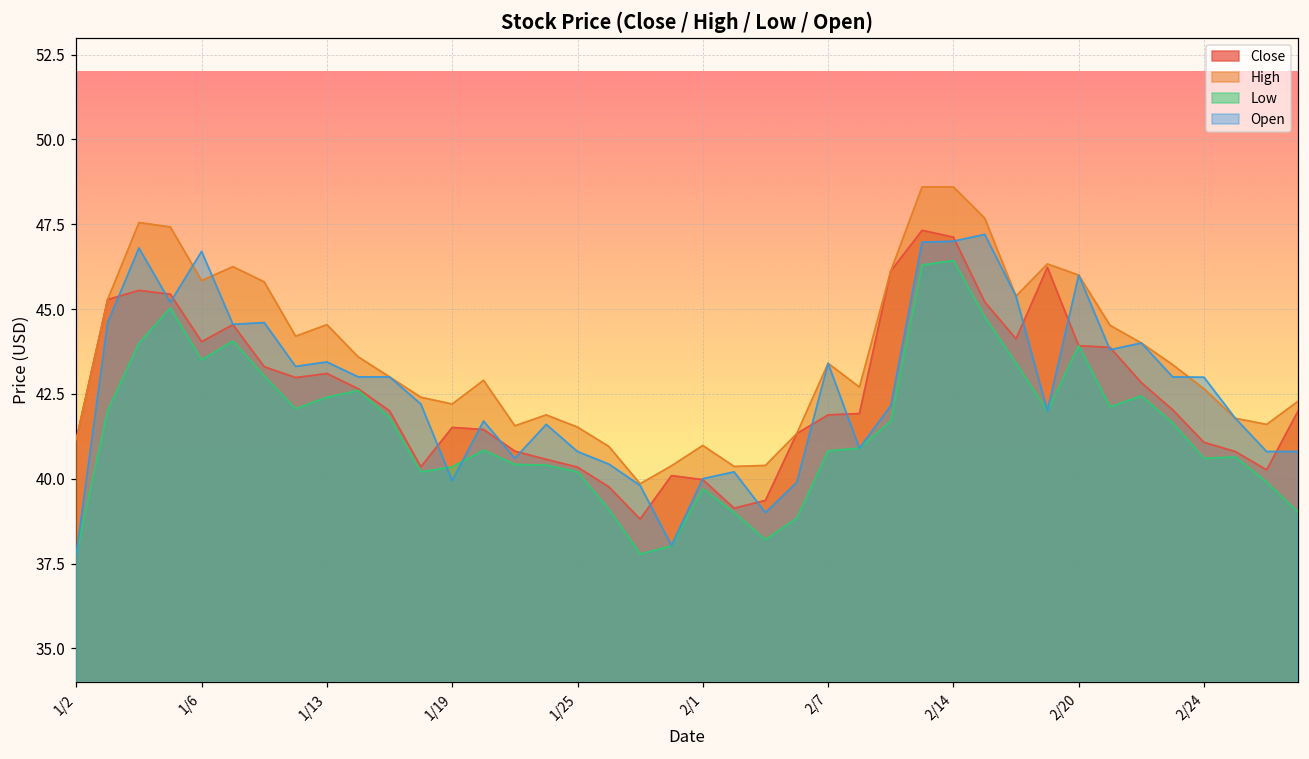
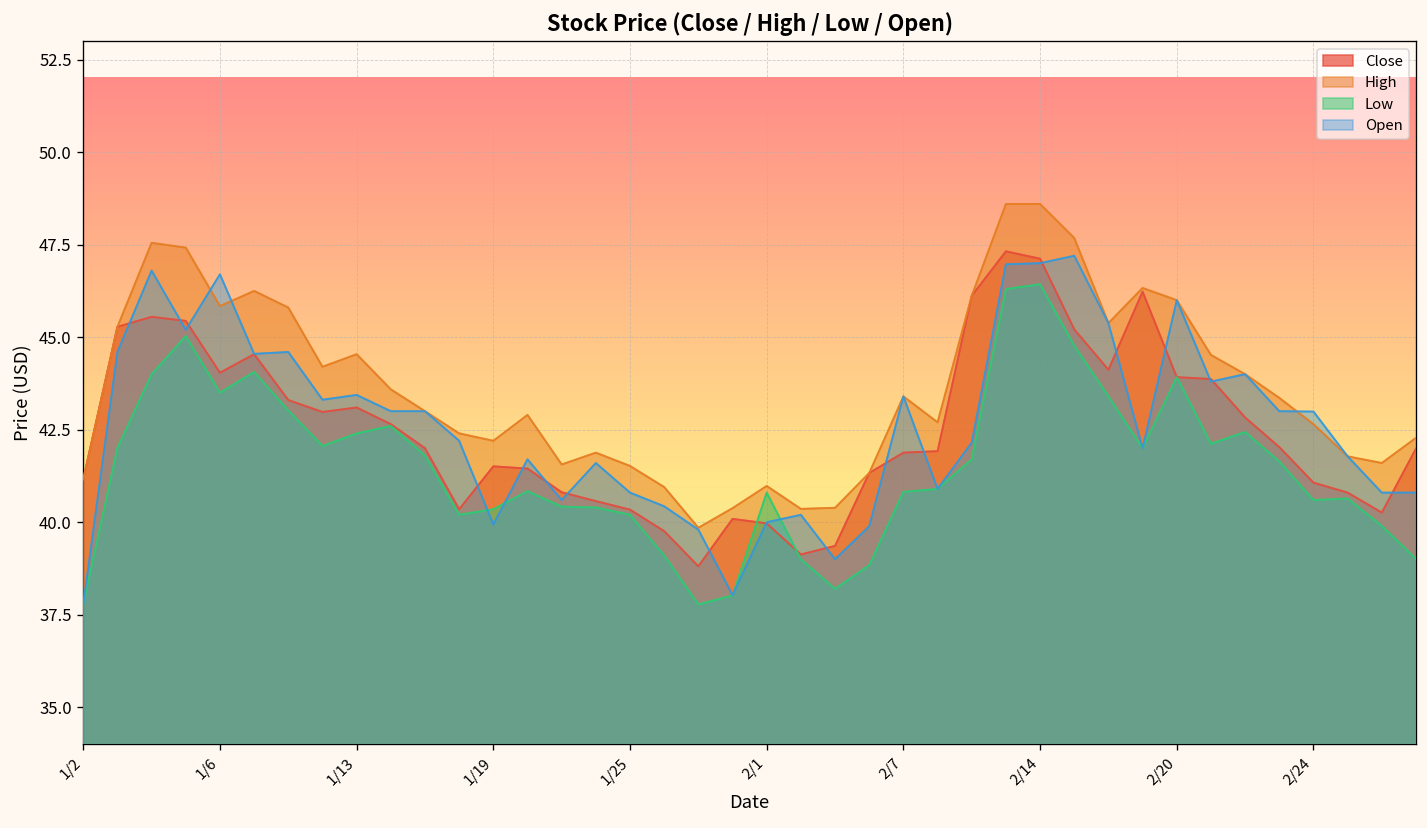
  {
    "Low": {
      "1/6": 43.5,
      "1/13": 42.4,
      "1/19": 40.4,
      "1/25": 40.2,
-     "2/1": 39.7,
+     "2/1": 40.8,
      "2/7": 40.8,
      "2/14": 46.4,
      "2/24": 40.6
    },
    "Open": {
      "1/6": 46.7,
      "1/13": 43.4,
      "1/19": 39.9,
      "1/25": 40.8,
      "2/14": 47.0,
      "2/24": 43.0
    }
  }
